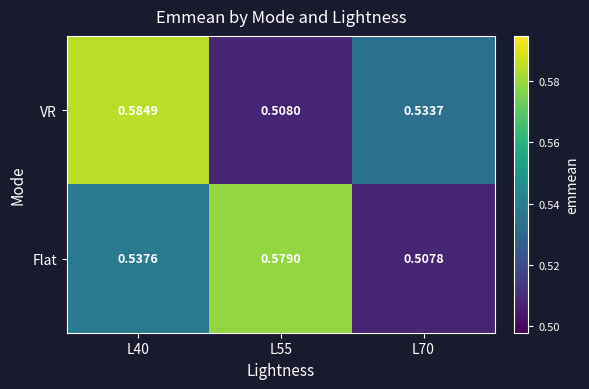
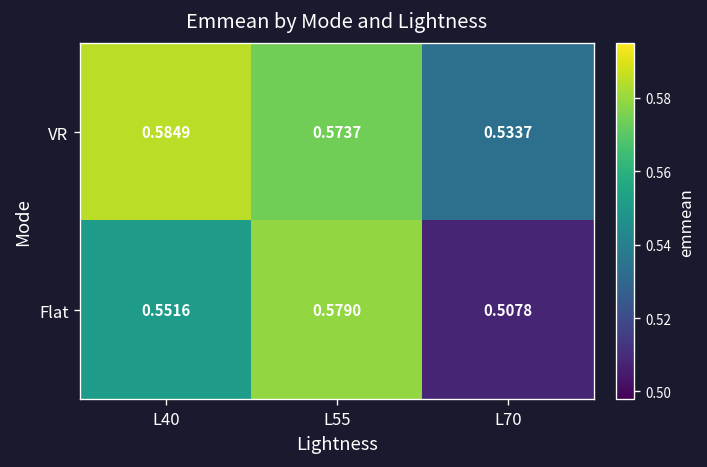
  {
    "VR": {
      "L40": 0.5849,
-     "L55": 0.5080,
+     "L55": 0.5737,
      "L70": 0.5337
    },
    "Flat": {
-     "L40": 0.5376,
+     "L40": 0.5516,
      "L55": 0.5790,
      "L70": 0.5078
    }
  }
